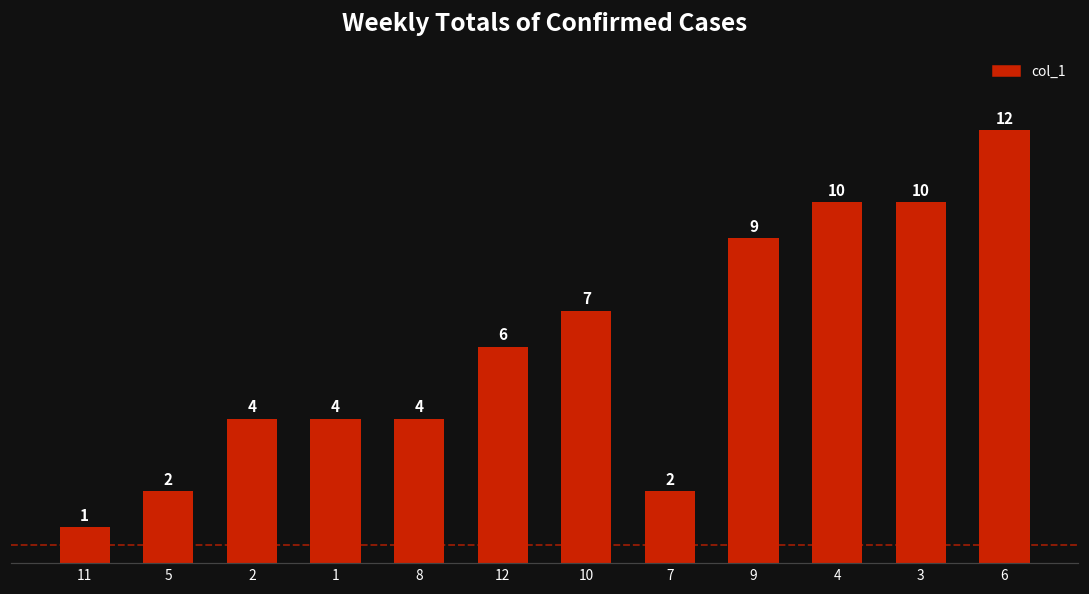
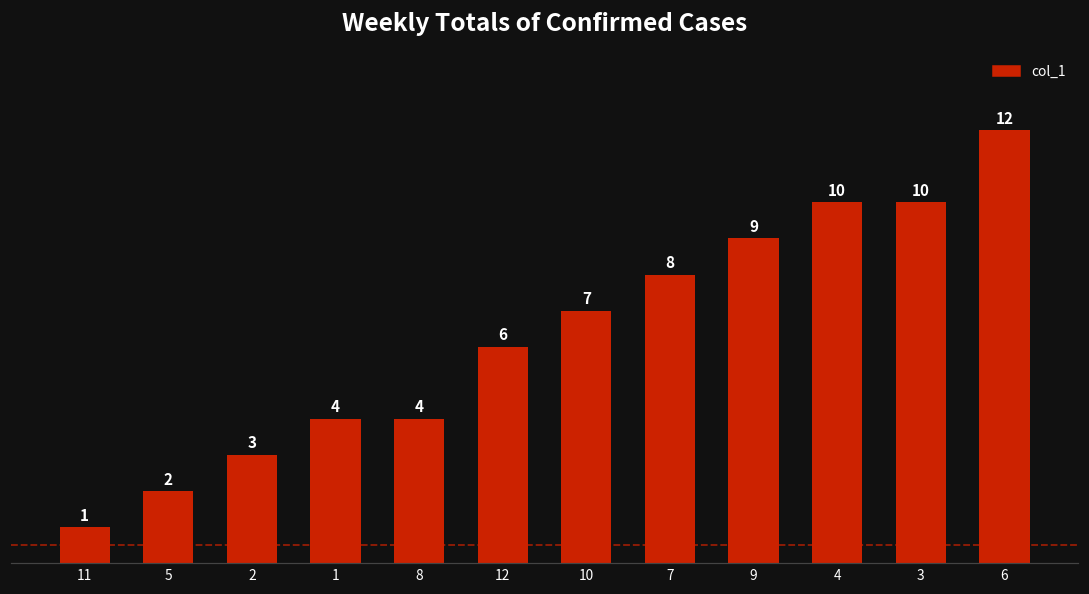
  {
    "11": 1,
    "5": 2,
-   "2": 4,
+   "2": 3,
    "1": 4,
    "8": 4,
    "12": 6,
    "10": 7,
-   "7": 2,
+   "7": 8,
    "9": 9,
    "4": 10,
    "3": 10,
    "6": 12
  }
